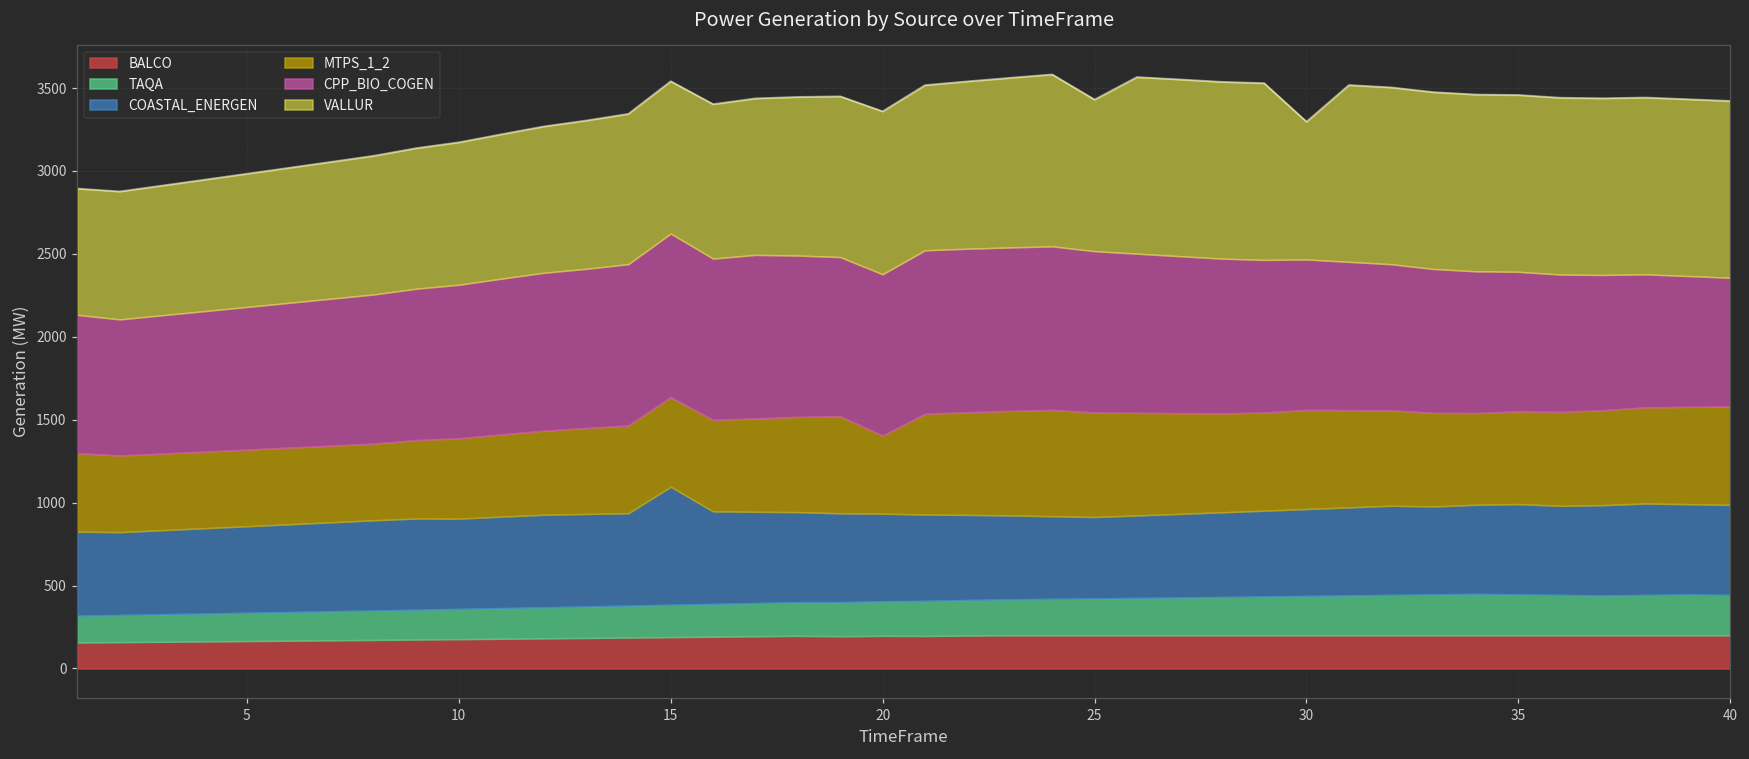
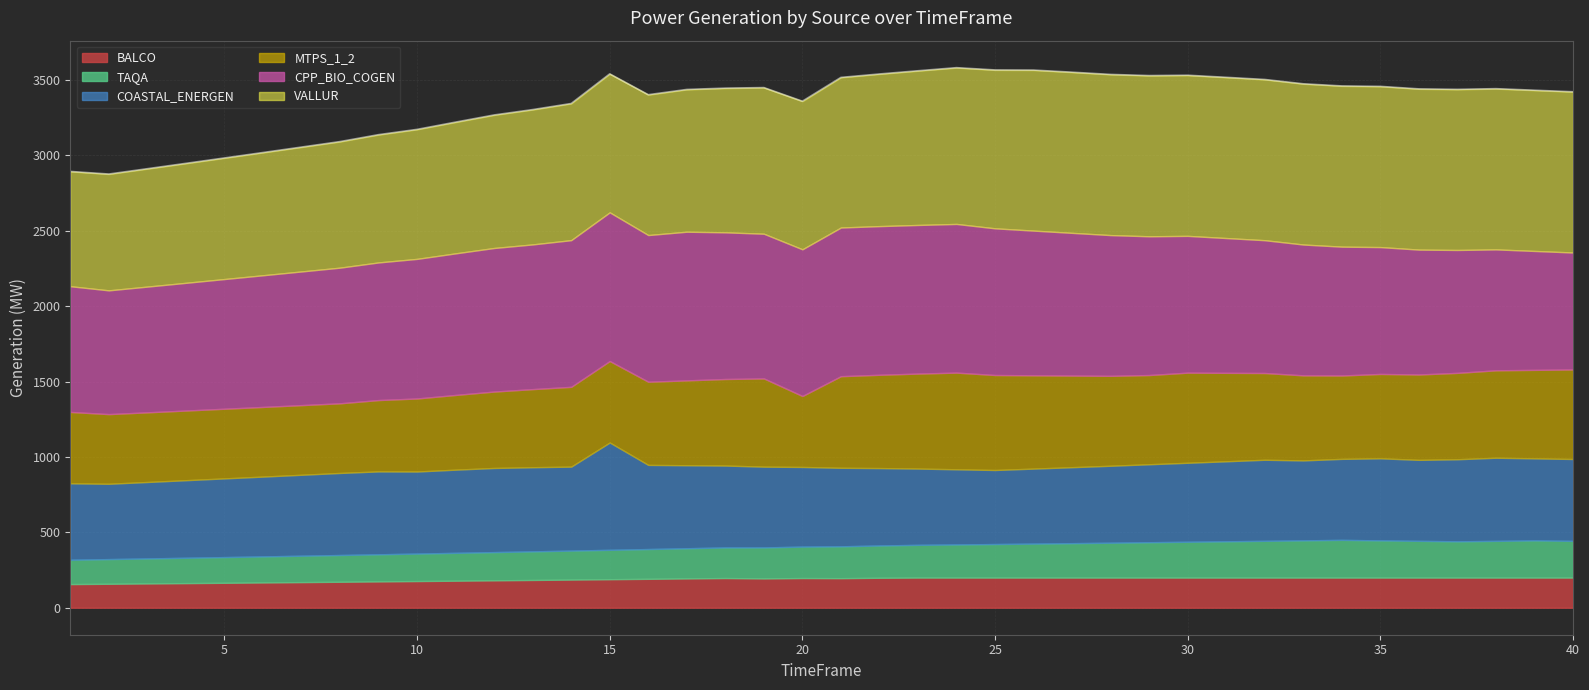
  {
    "BALCO": {
      "5": 170,
      "10": 180,
      "15": 190,
      "20": 200,
      "25": 200,
      "30": 200,
      "35": 200,
      "40": 200
    },
    "TAQA": {
      "5": 170,
      "10": 180,
      "15": 190,
      "20": 210,
      "25": 220,
      "30": 240,
      "35": 250,
      "40": 240
    },
    "COASTAL_ENERGEN": {
      "5": 520,
      "10": 540,
      "15": 710,
      "20": 530,
      "25": 490,
      "30": 520,
      "35": 540,
      "40": 540
    },
    "MTPS_1_2": {
      "5": 460,
      "10": 480,
      "15": 540,
      "20": 470,
      "25": 630,
      "30": 600,
      "35": 560,
      "40": 590
    },
    "CPP_BIO_COGEN": {
      "5": 860,
      "10": 930,
      "15": 990,
      "20": 970,
      "25": 970,
      "30": 910,
      "35": 840,
      "40": 780
    },
    "VALLUR": {
      "5": 800,
      "10": 860,
      "15": 920,
      "20": 980,
-     "25": 910,
-     "30": 830,
+     "25": 1050,
+     "30": 1070,
      "35": 1070,
      "40": 1070
    }
  }
